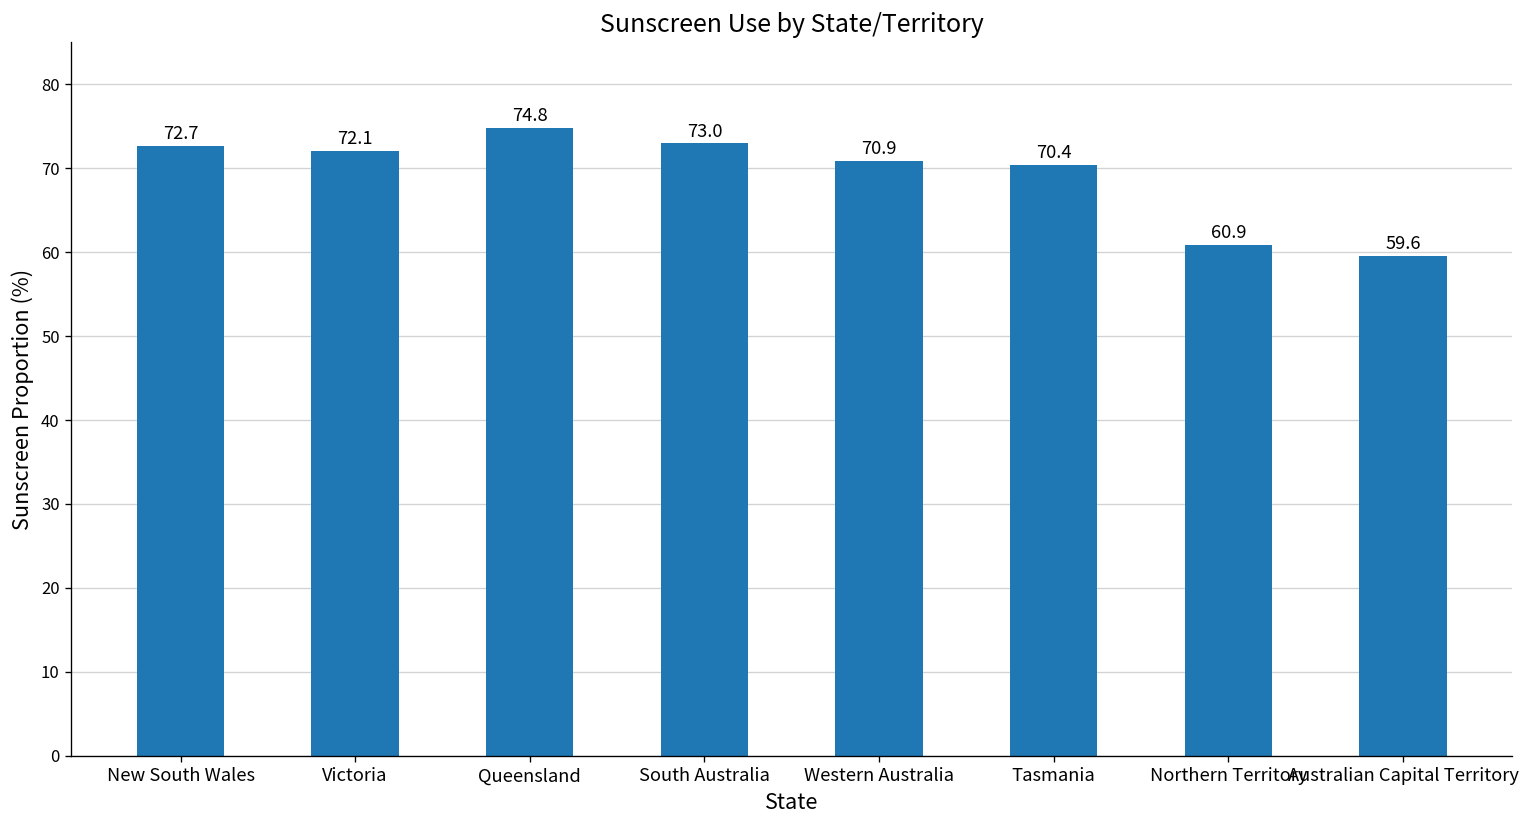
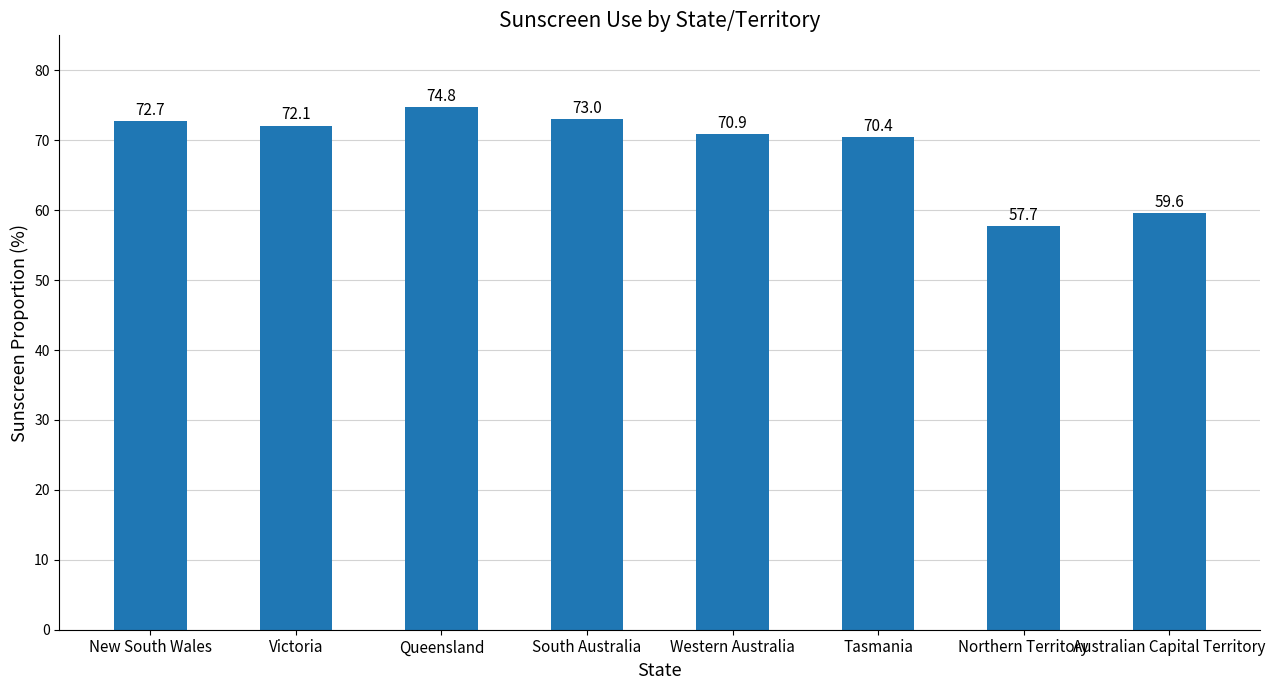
  {
    "New South Wales": 72.7,
    "Victoria": 72.1,
    "Queensland": 74.8,
    "South Australia": 73.0,
    "Western Australia": 70.9,
    "Tasmania": 70.4,
-   "Northern Territory": 60.9,
+   "Northern Territory": 57.7,
    "Australian Capital Territory": 59.6
  }
